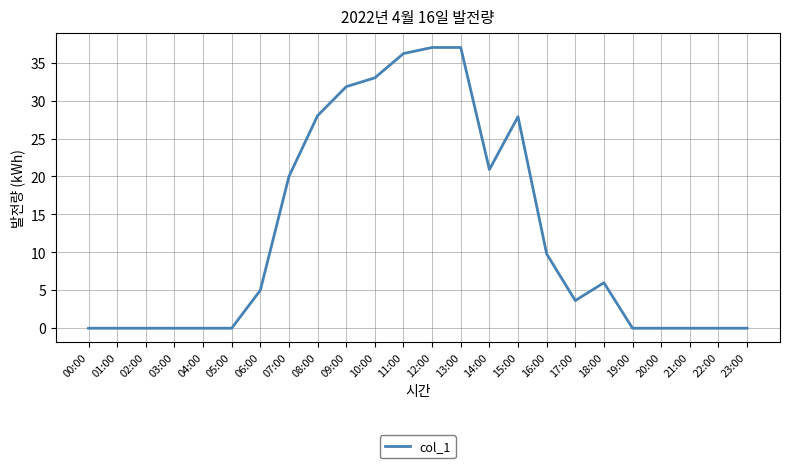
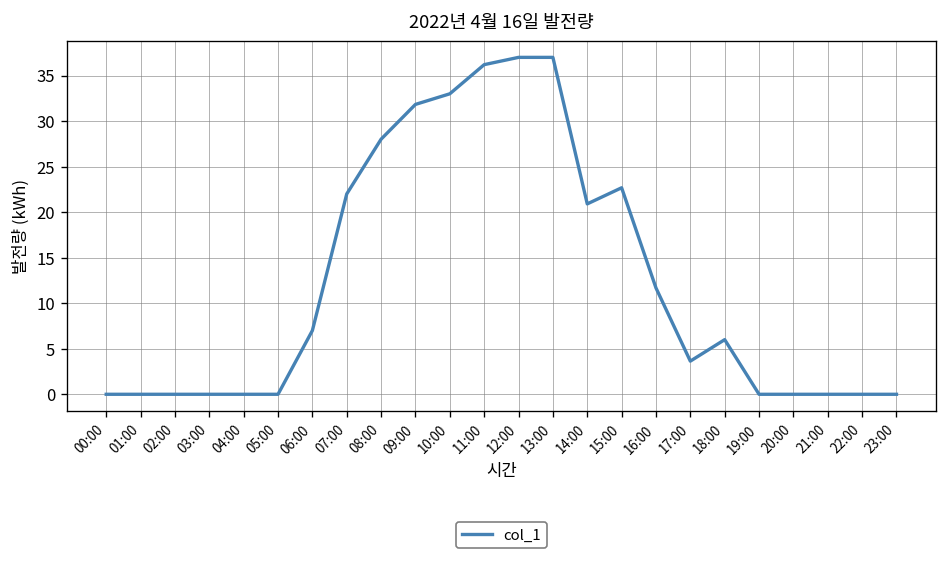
  {
    "00:00": 0,
    "01:00": 0,
    "02:00": 0,
    "03:00": 0,
    "04:00": 0,
    "05:00": 0,
-   "06:00": 5,
-   "07:00": 20,
+   "06:00": 7,
+   "07:00": 22,
    "08:00": 28,
    "09:00": 32,
    "10:00": 33,
    "11:00": 36,
    "12:00": 37,
    "13:00": 37,
    "14:00": 21,
-   "15:00": 28,
-   "16:00": 10,
+   "15:00": 23,
+   "16:00": 12,
    "17:00": 4,
    "18:00": 6,
    "19:00": 0,
    "20:00": 0,
    "21:00": 0,
    "22:00": 0,
    "23:00": 0
  }
